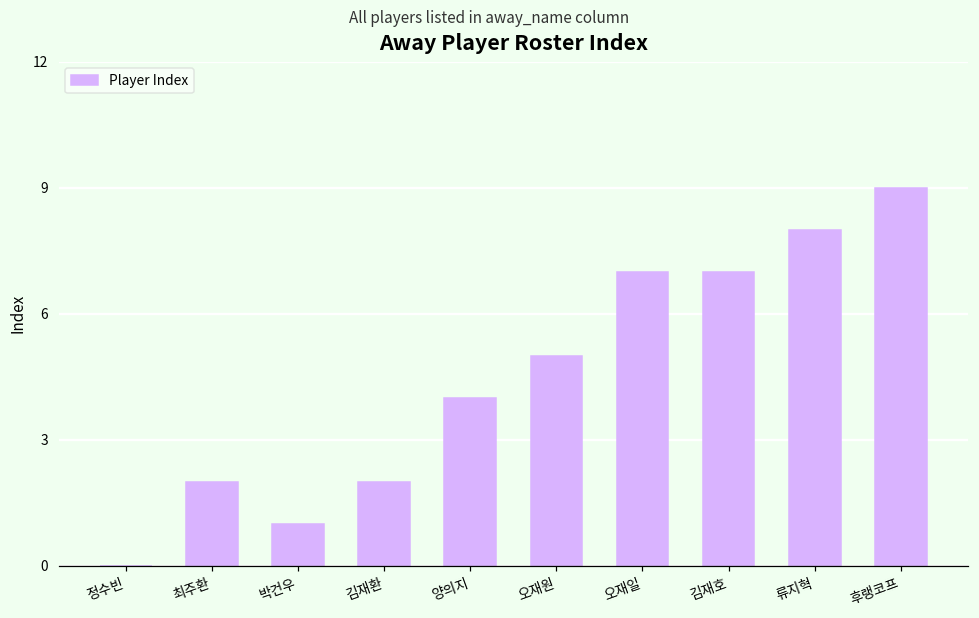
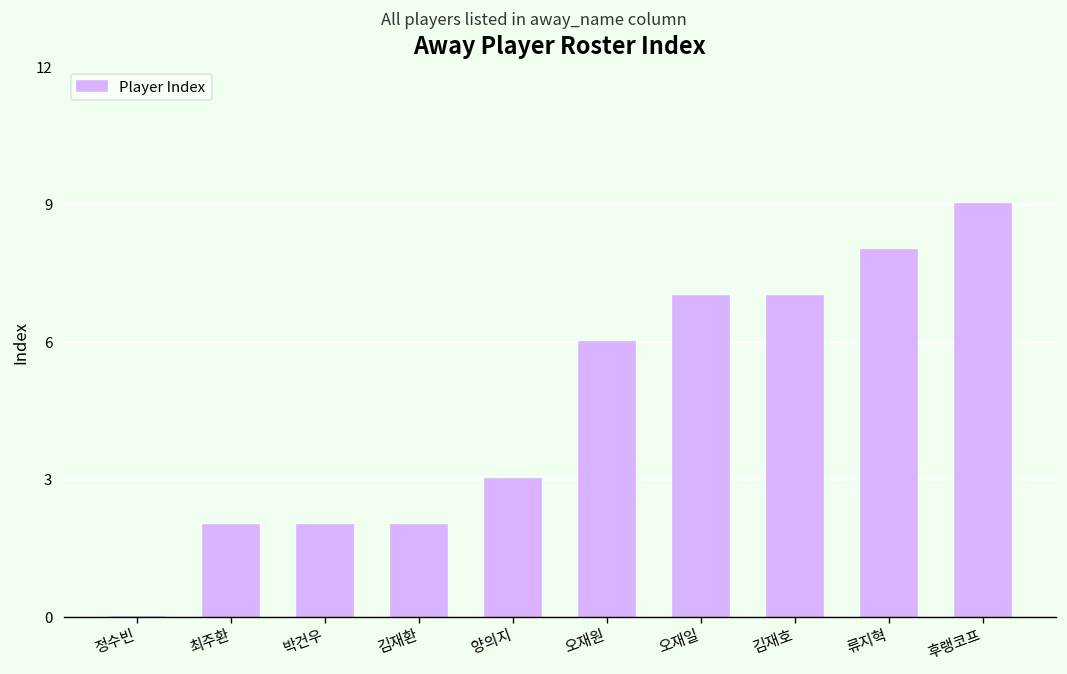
  {
    "정수빈": 0,
    "최주환": 2,
-   "박건우": 1,
+   "박건우": 2,
    "김재환": 2,
-   "양의지": 4,
-   "오재원": 5,
+   "양의지": 3,
+   "오재원": 6,
    "오재일": 7,
    "김재호": 7,
    "류지혁": 8,
    "후랭코프": 9
  }
